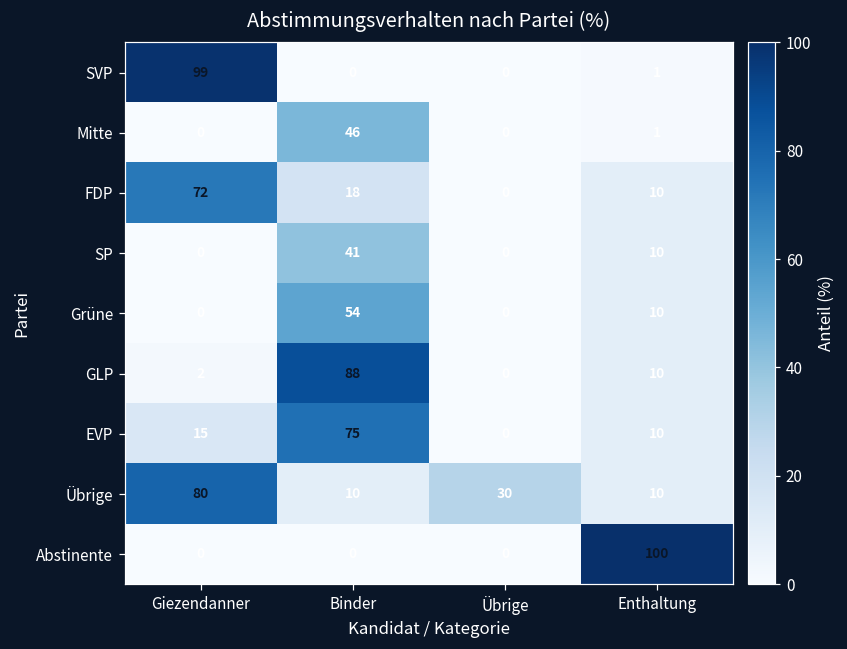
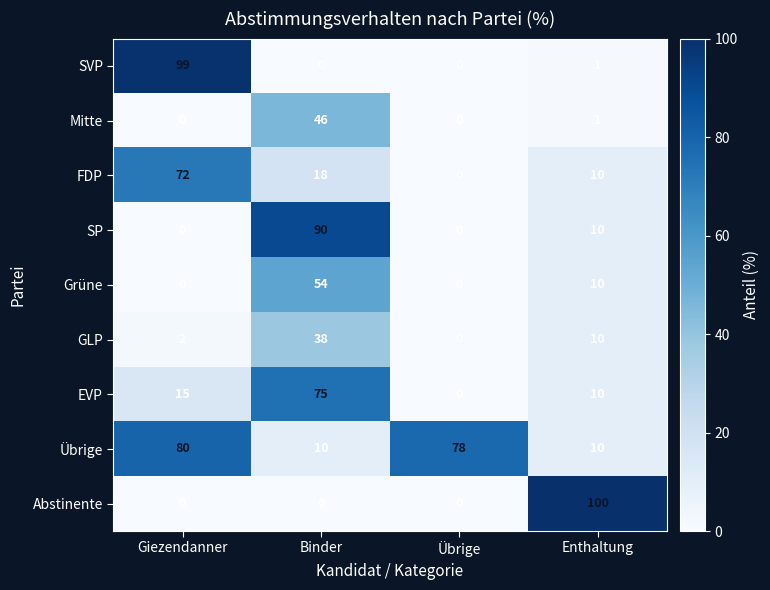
  {
    "SVP": {
      "Giezendanner": 99
    },
    "Mitte": {
      "Binder": 46
    },
    "FDP": {
      "Giezendanner": 72
    },
    "SP": {
-     "Binder": 41
+     "Binder": 90
    },
    "Grüne": {
      "Binder": 54
    },
    "GLP": {
-     "Binder": 88
+     "Binder": 38
    },
    "EVP": {
      "Binder": 75
    },
    "Übrige": {
      "Giezendanner": 80,
-     "Übrige": 30
+     "Übrige": 78
    },
    "Abstinente": {
      "Enthaltung": 100
    }
  }
